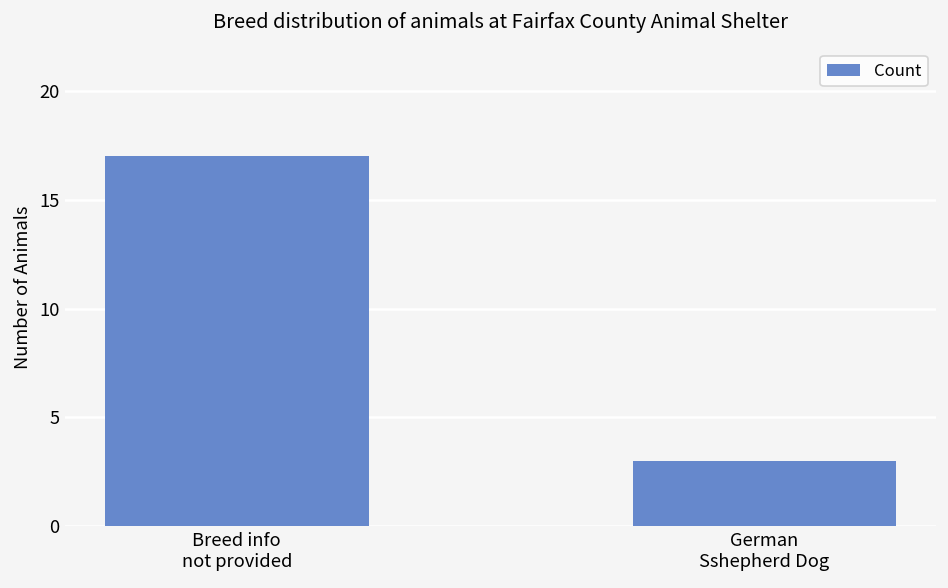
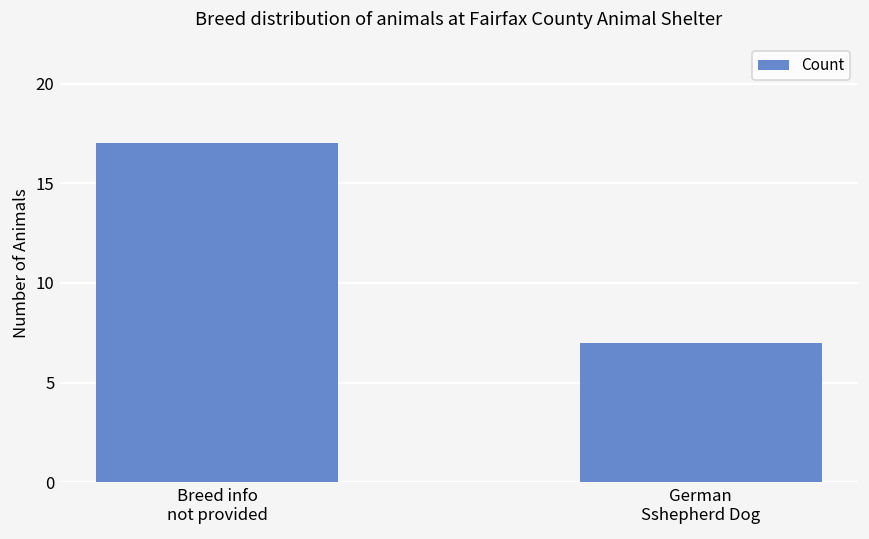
  {
    "Breed info not provided": 17,
-   "German Sshepherd Dog": 3
+   "German Sshepherd Dog": 7
  }
